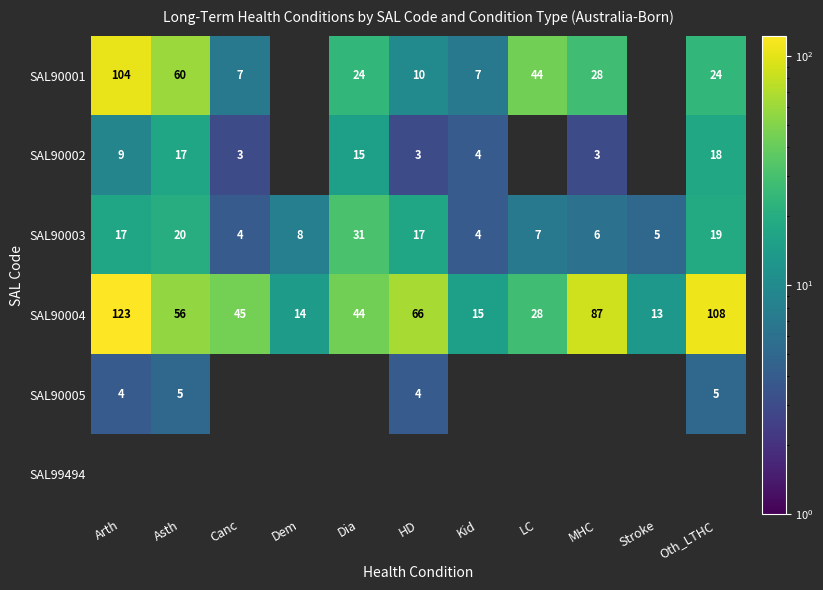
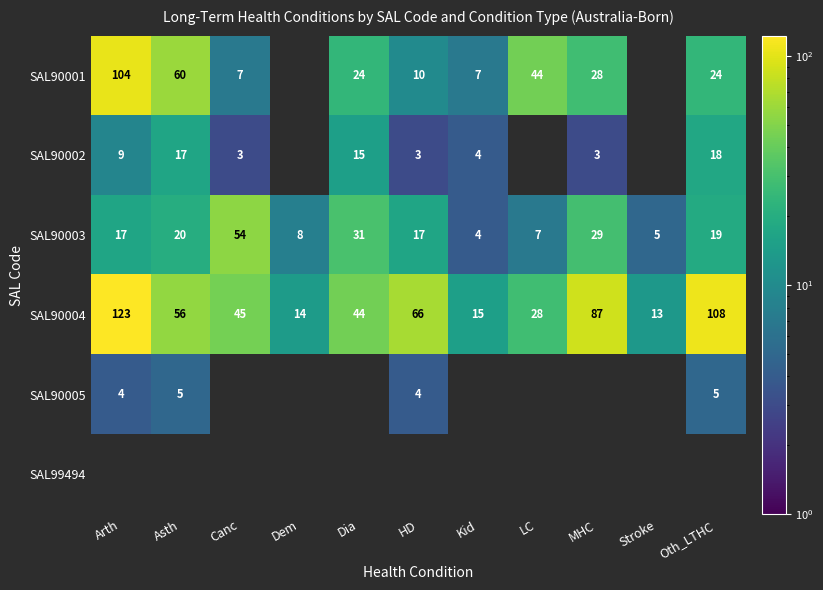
  {
    "SAL90001": {
      "Arth": 104,
      "Asth": 60,
      "Canc": 7,
      "Dia": 24,
      "HD": 10,
      "Kid": 7,
      "LC": 44,
      "MHC": 28,
      "Oth_LTHC": 24
    },
    "SAL90002": {
      "Arth": 9,
      "Asth": 17,
      "Canc": 3,
      "Dia": 15,
      "HD": 3,
      "Kid": 4,
      "MHC": 3,
      "Oth_LTHC": 18
    },
    "SAL90003": {
      "Arth": 17,
      "Asth": 20,
-     "Canc": 4,
+     "Canc": 54,
      "Dem": 8,
      "Dia": 31,
      "HD": 17,
      "Kid": 4,
      "LC": 7,
-     "MHC": 6,
+     "MHC": 29,
      "Stroke": 5,
      "Oth_LTHC": 19
    },
    "SAL90004": {
      "Arth": 123,
      "Asth": 56,
      "Canc": 45,
      "Dem": 14,
      "Dia": 44,
      "HD": 66,
      "Kid": 15,
      "LC": 28,
      "MHC": 87,
      "Stroke": 13,
      "Oth_LTHC": 108
    },
    "SAL90005": {
      "Arth": 4,
      "Asth": 5,
      "HD": 4,
      "Oth_LTHC": 5
    }
  }
